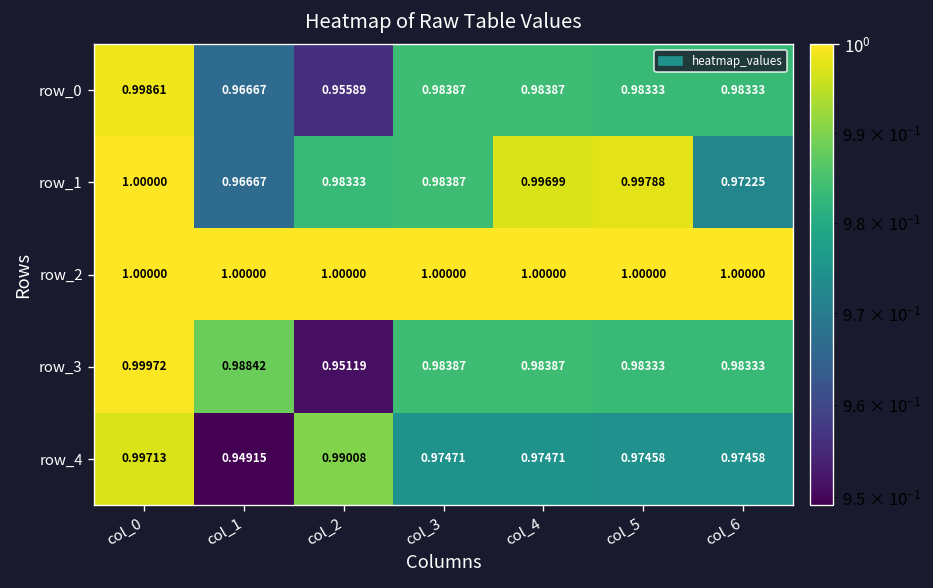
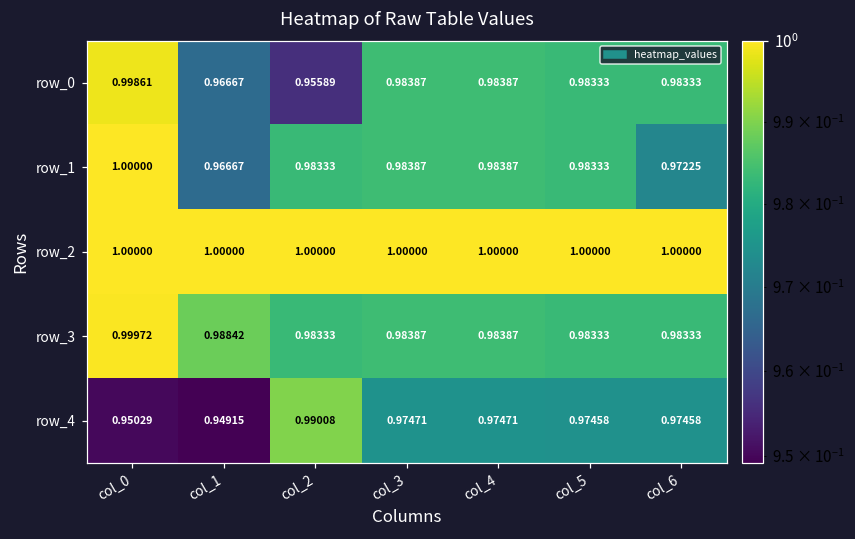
  {
    "row_0": {
      "col_0": 0.99861,
      "col_1": 0.96667,
      "col_2": 0.95589,
      "col_3": 0.98387,
      "col_4": 0.98387,
      "col_5": 0.98333,
      "col_6": 0.98333
    },
    "row_1": {
      "col_0": 1.00000,
      "col_1": 0.96667,
      "col_2": 0.98333,
      "col_3": 0.98387,
-     "col_4": 0.99699,
-     "col_5": 0.99788,
+     "col_4": 0.98387,
+     "col_5": 0.98333,
      "col_6": 0.97225
    },
    "row_2": {
      "col_0": 1.00000,
      "col_1": 1.00000,
      "col_2": 1.00000,
      "col_3": 1.00000,
      "col_4": 1.00000,
      "col_5": 1.00000,
      "col_6": 1.00000
    },
    "row_3": {
      "col_0": 0.99972,
      "col_1": 0.98842,
-     "col_2": 0.95119,
+     "col_2": 0.98333,
      "col_3": 0.98387,
      "col_4": 0.98387,
      "col_5": 0.98333,
      "col_6": 0.98333
    },
    "row_4": {
-     "col_0": 0.99713,
+     "col_0": 0.95029,
      "col_1": 0.94915,
      "col_2": 0.99008,
      "col_3": 0.97471,
      "col_4": 0.97471,
      "col_5": 0.97458,
      "col_6": 0.97458
    }
  }
